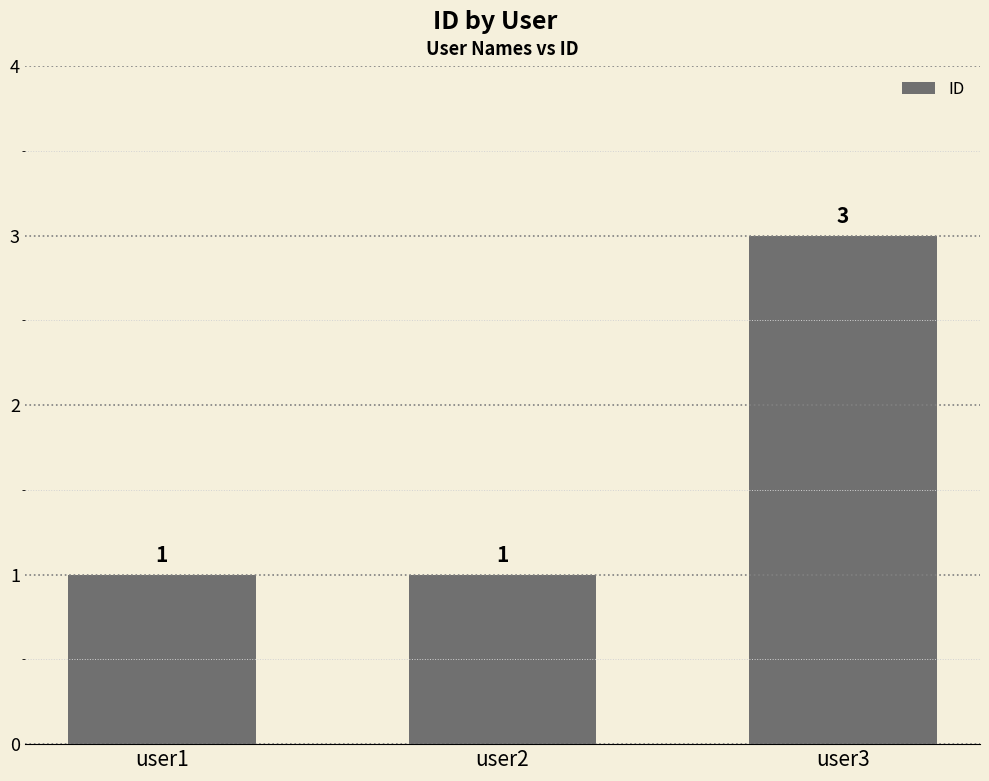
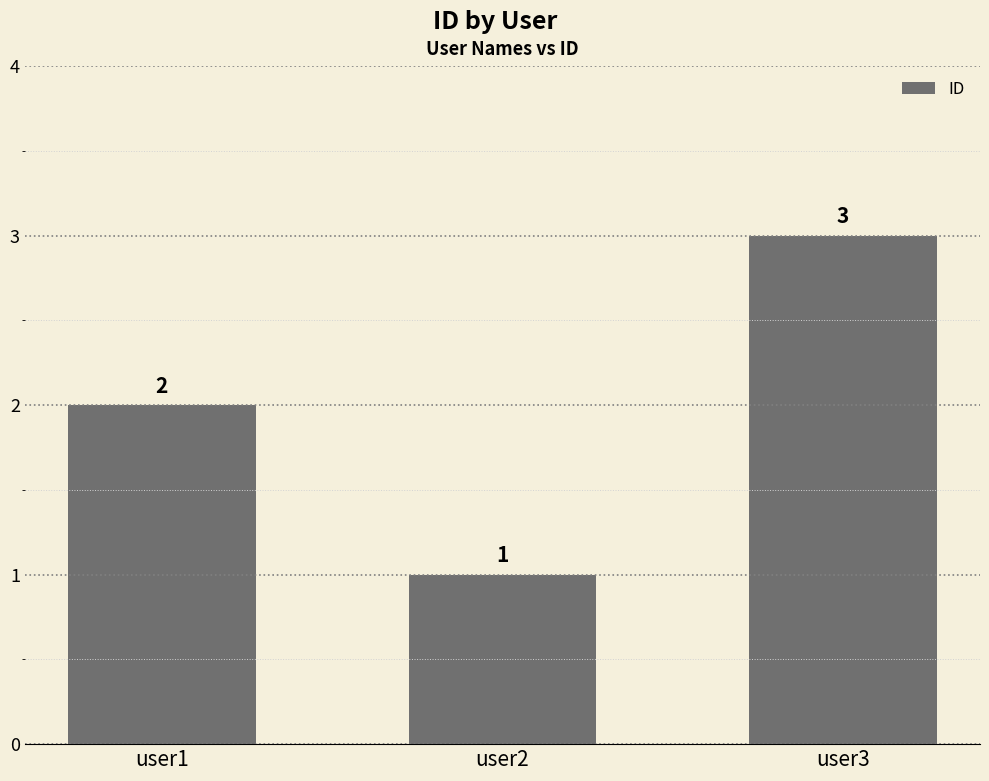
  {
-   "user1": 1,
+   "user1": 2,
    "user2": 1,
    "user3": 3
  }
